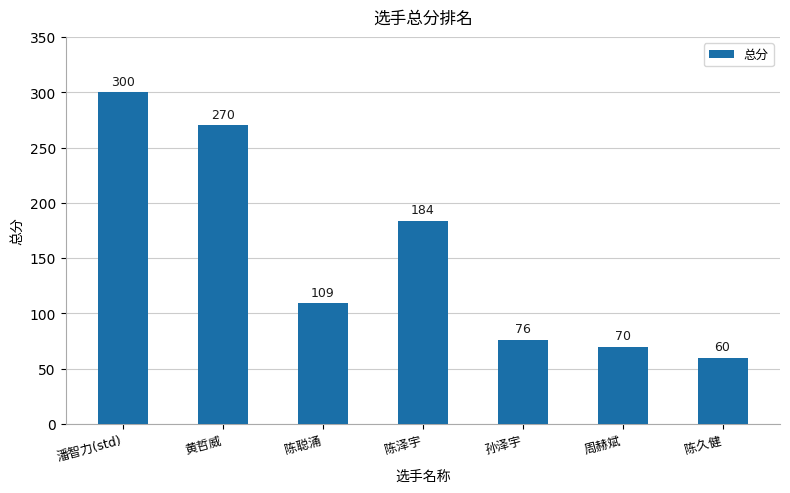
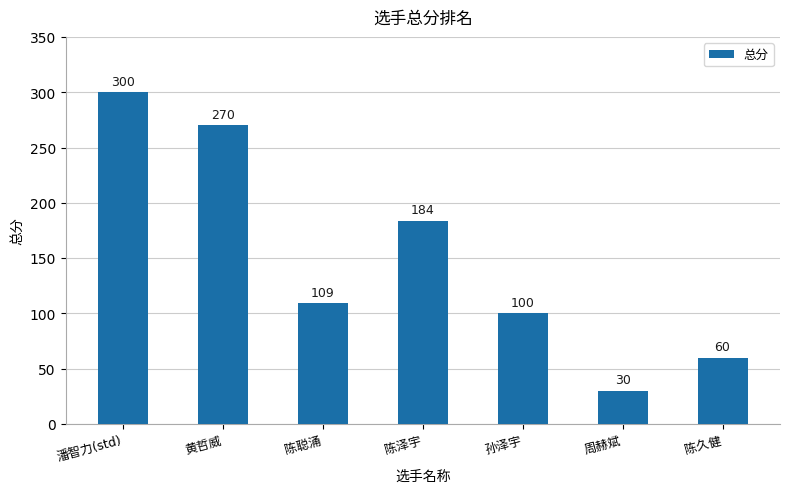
  {
    "潘智力(std)": 300,
    "黄哲威": 270,
    "陈聪涌": 109,
    "陈泽宇": 184,
-   "孙泽宇": 76,
-   "周赫斌": 70,
+   "孙泽宇": 100,
+   "周赫斌": 30,
    "陈久健": 60
  }
